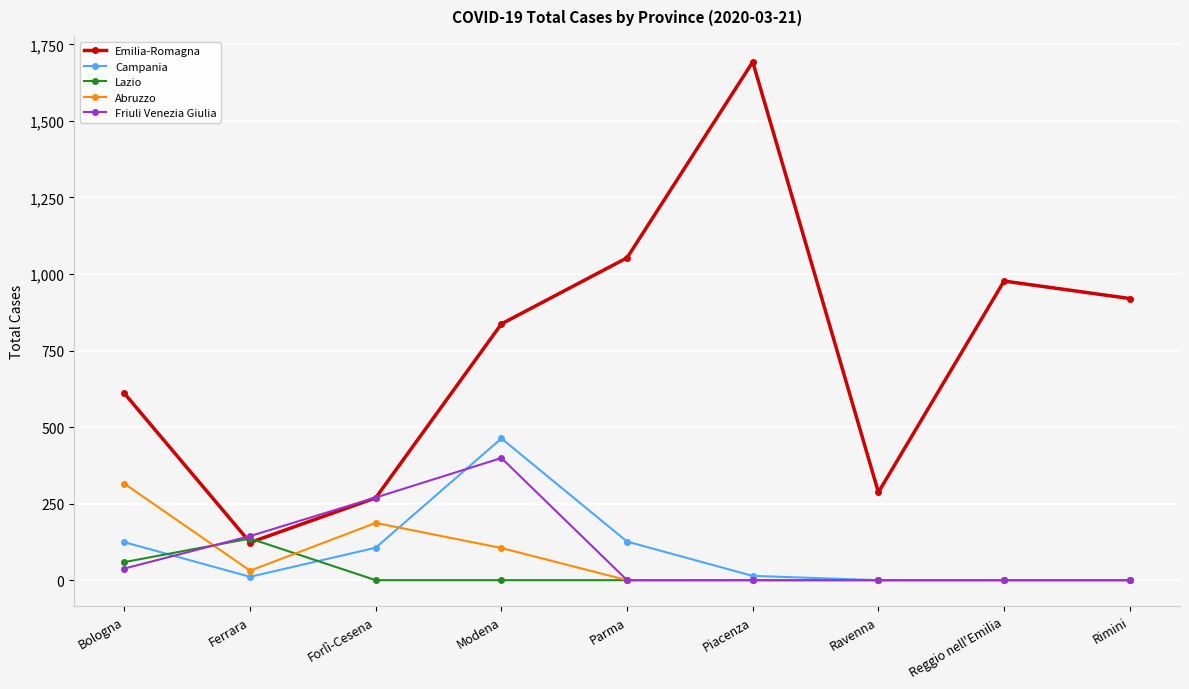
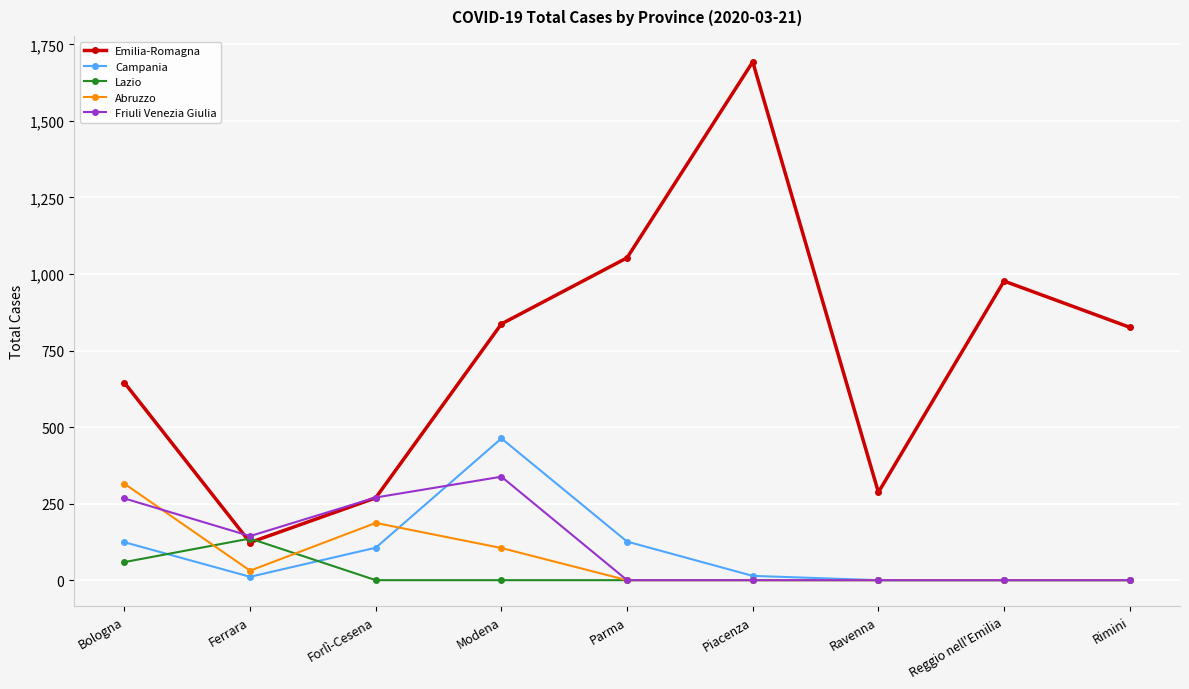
  {
    "Emilia-Romagna": {
-     "Bologna": "610",
+     "Bologna": "650",
      "Ferrara": "120",
      "Modena": "840",
      "Parma": "1,050",
      "Piacenza": "1,690",
      "Ravenna": "290",
      "Reggio nell'Emilia": "980",
-     "Rimini": "920"
+     "Rimini": "830"
    },
    "Campania": {
      "Bologna": "120",
      "Ferrara": "10",
      "Forlì-Cesena": "110",
      "Modena": "460",
      "Parma": "130",
      "Piacenza": "10"
    },
    "Lazio": {
      "Bologna": "60",
      "Forlì-Cesena": "0",
      "Modena": "0"
    },
    "Abruzzo": {
      "Bologna": "320",
      "Ferrara": "30",
      "Forlì-Cesena": "190",
      "Modena": "110"
    },
    "Friuli Venezia Giulia": {
-     "Bologna": "40",
-     "Modena": "400"
+     "Bologna": "270",
+     "Modena": "340"
    }
  }
